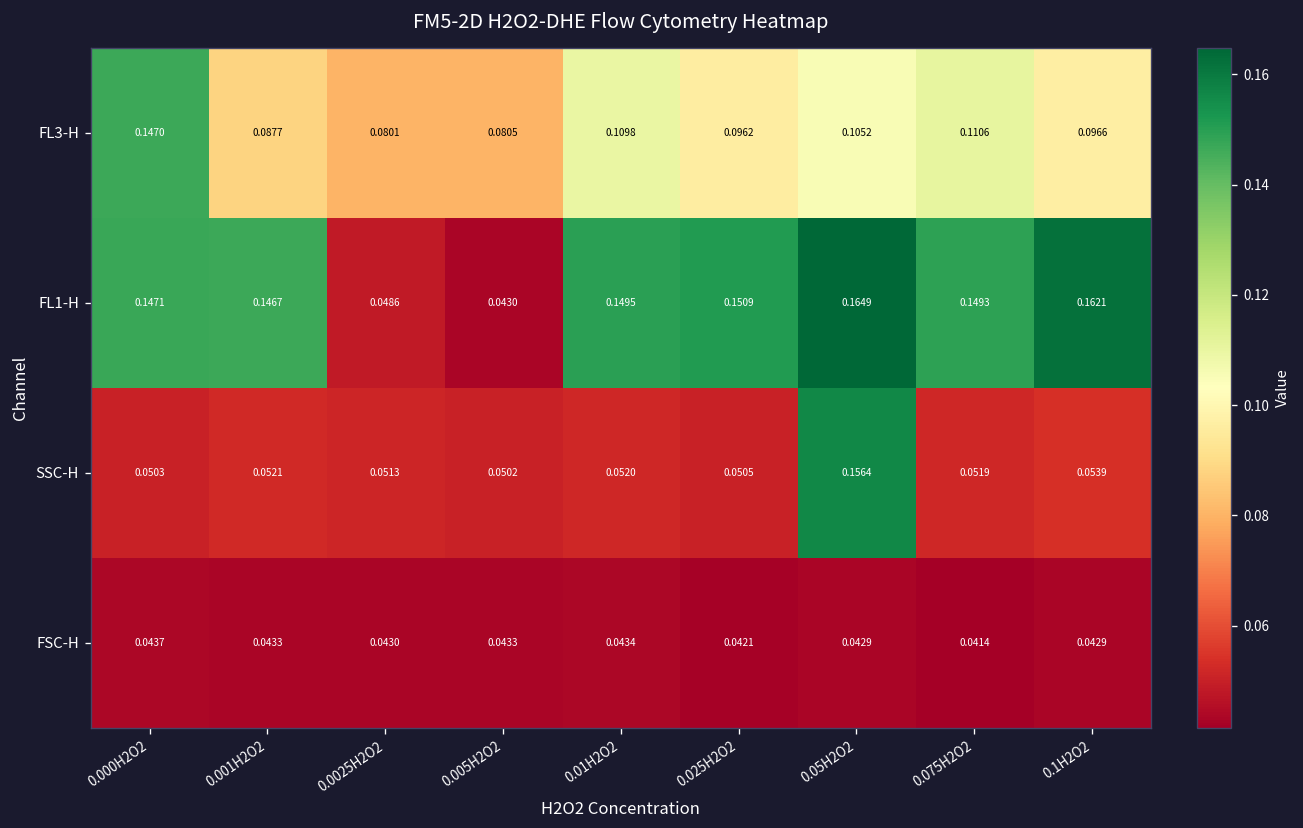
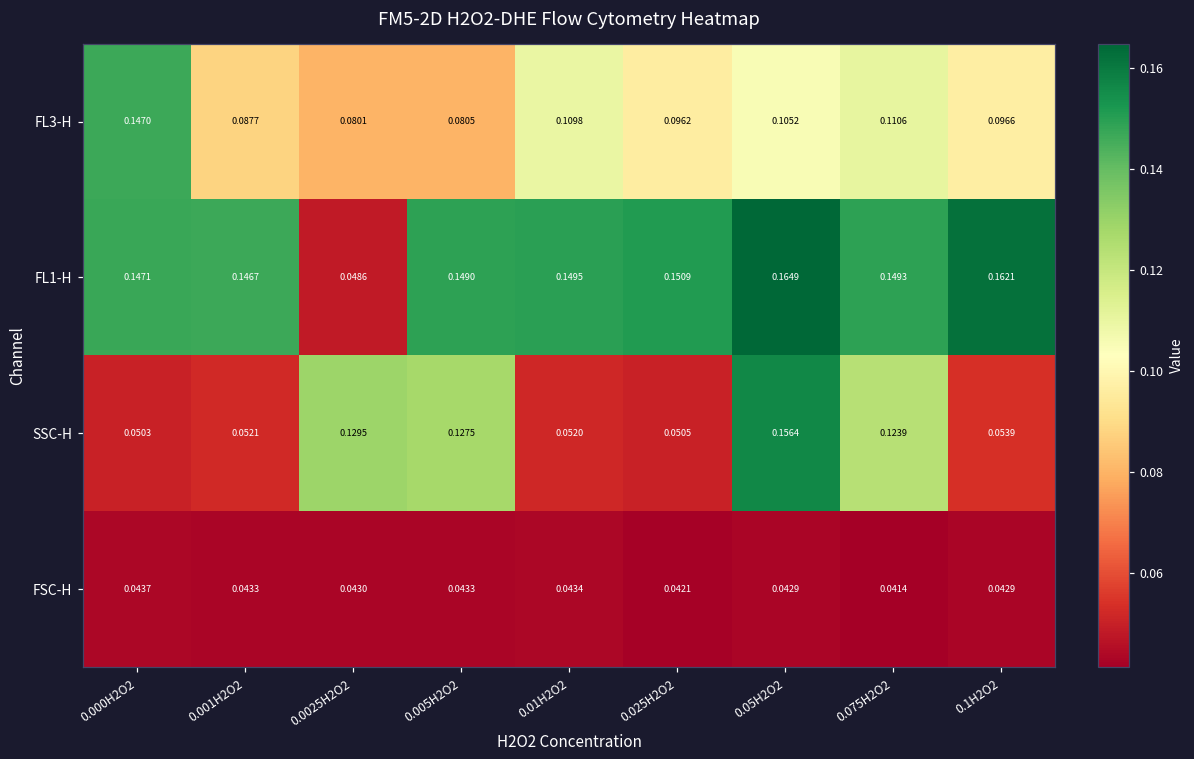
  {
    "FL3-H": {
      "0.000H2O2": 0.1470,
      "0.001H2O2": 0.0877,
      "0.0025H2O2": 0.0801,
      "0.005H2O2": 0.0805,
      "0.01H2O2": 0.1098,
      "0.025H2O2": 0.0962,
      "0.05H2O2": 0.1052,
      "0.075H2O2": 0.1106,
      "0.1H2O2": 0.0966
    },
    "FL1-H": {
      "0.000H2O2": 0.1471,
      "0.001H2O2": 0.1467,
      "0.0025H2O2": 0.0486,
-     "0.005H2O2": 0.0430,
+     "0.005H2O2": 0.1490,
      "0.01H2O2": 0.1495,
      "0.025H2O2": 0.1509,
      "0.05H2O2": 0.1649,
      "0.075H2O2": 0.1493,
      "0.1H2O2": 0.1621
    },
    "SSC-H": {
      "0.000H2O2": 0.0503,
      "0.001H2O2": 0.0521,
-     "0.0025H2O2": 0.0513,
-     "0.005H2O2": 0.0502,
+     "0.0025H2O2": 0.1295,
+     "0.005H2O2": 0.1275,
      "0.01H2O2": 0.0520,
      "0.025H2O2": 0.0505,
      "0.05H2O2": 0.1564,
-     "0.075H2O2": 0.0519,
+     "0.075H2O2": 0.1239,
      "0.1H2O2": 0.0539
    },
    "FSC-H": {
      "0.000H2O2": 0.0437,
      "0.001H2O2": 0.0433,
      "0.0025H2O2": 0.0430,
      "0.005H2O2": 0.0433,
      "0.01H2O2": 0.0434,
      "0.025H2O2": 0.0421,
      "0.05H2O2": 0.0429,
      "0.075H2O2": 0.0414,
      "0.1H2O2": 0.0429
    }
  }
